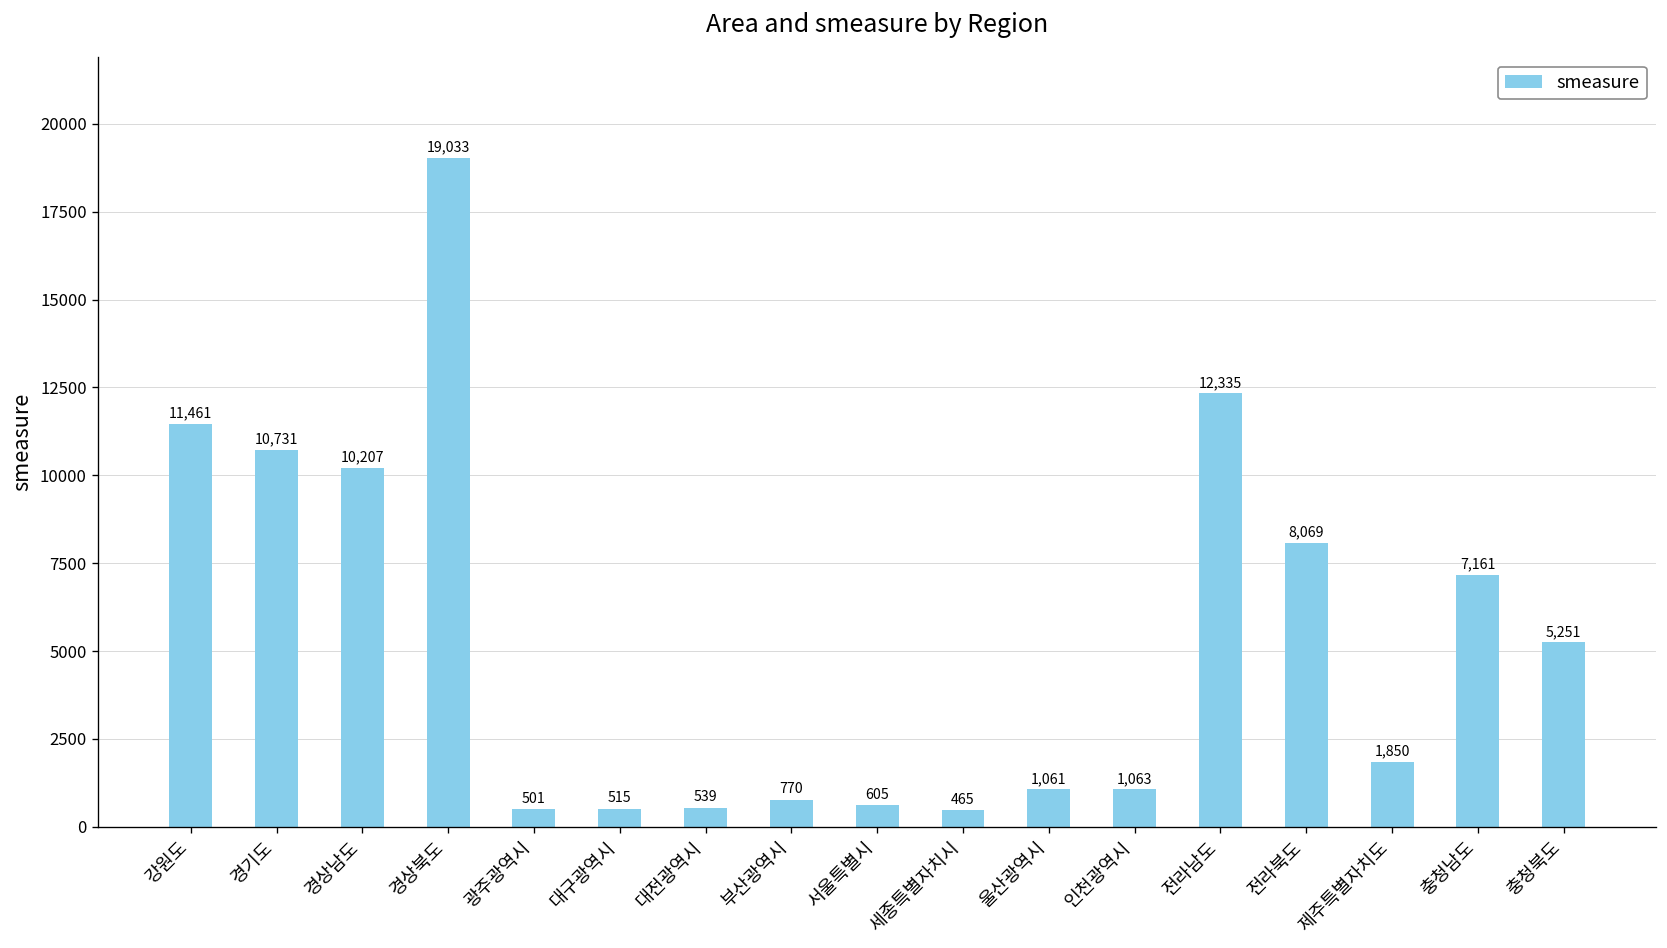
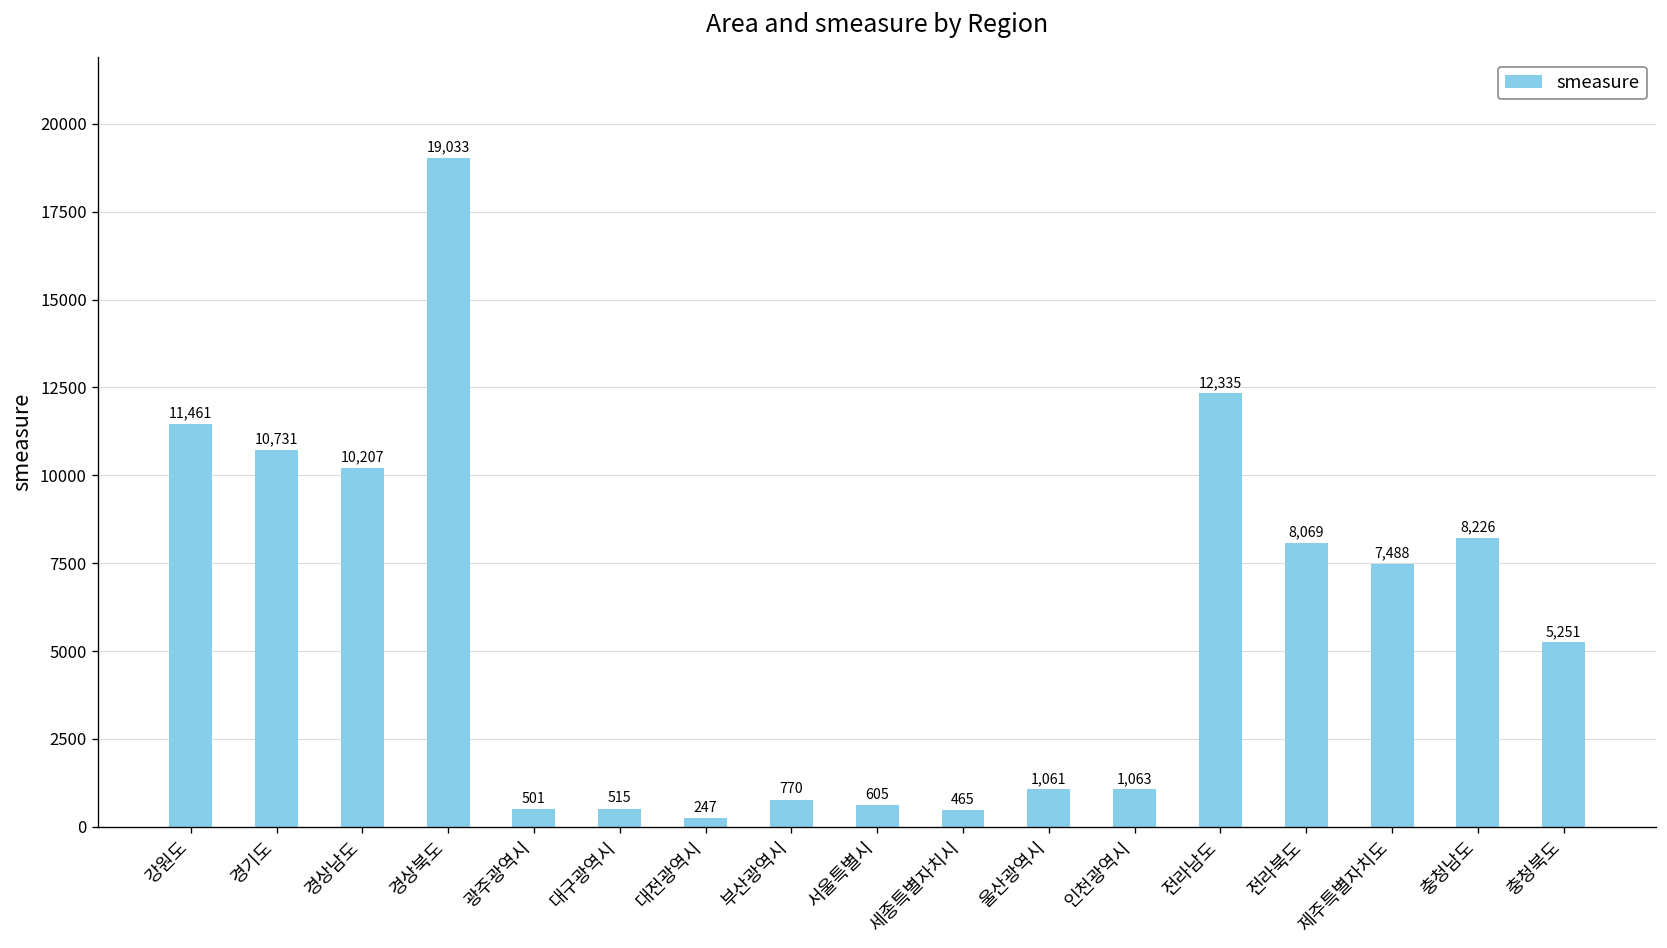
  {
    "강원도": "11,461",
    "경기도": "10,731",
    "경상남도": "10,207",
    "경상북도": "19,033",
    "광주광역시": "501",
    "대구광역시": "515",
-   "대전광역시": "539",
+   "대전광역시": "247",
    "부산광역시": "770",
    "서울특별시": "605",
    "세종특별자치시": "465",
    "울산광역시": "1,061",
    "인천광역시": "1,063",
    "전라남도": "12,335",
    "전라북도": "8,069",
-   "제주특별자치도": "1,850",
-   "충청남도": "7,161",
+   "제주특별자치도": "7,488",
+   "충청남도": "8,226",
    "충청북도": "5,251"
  }
